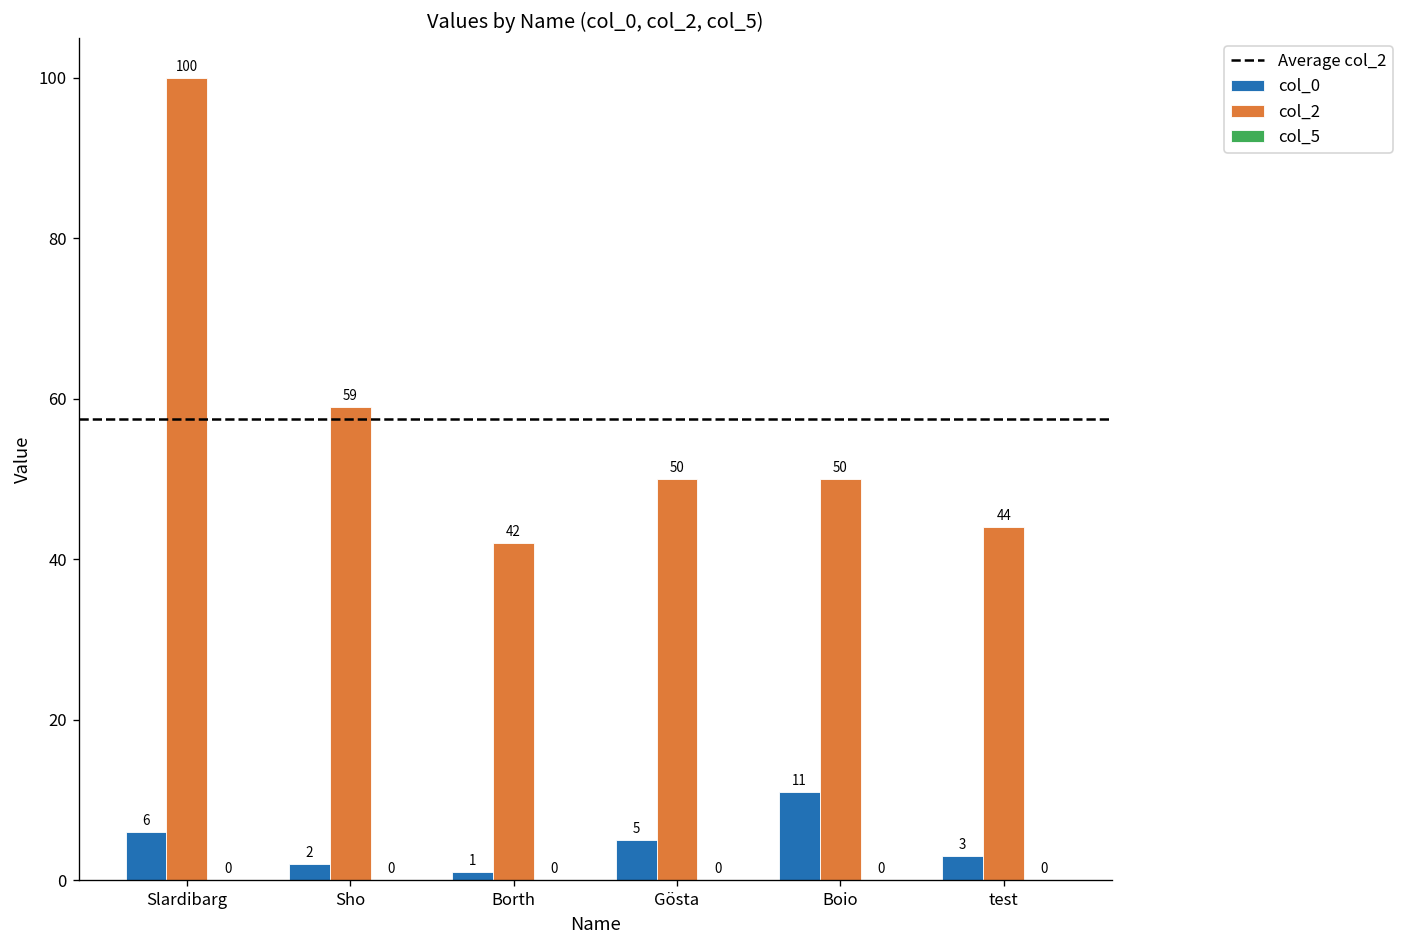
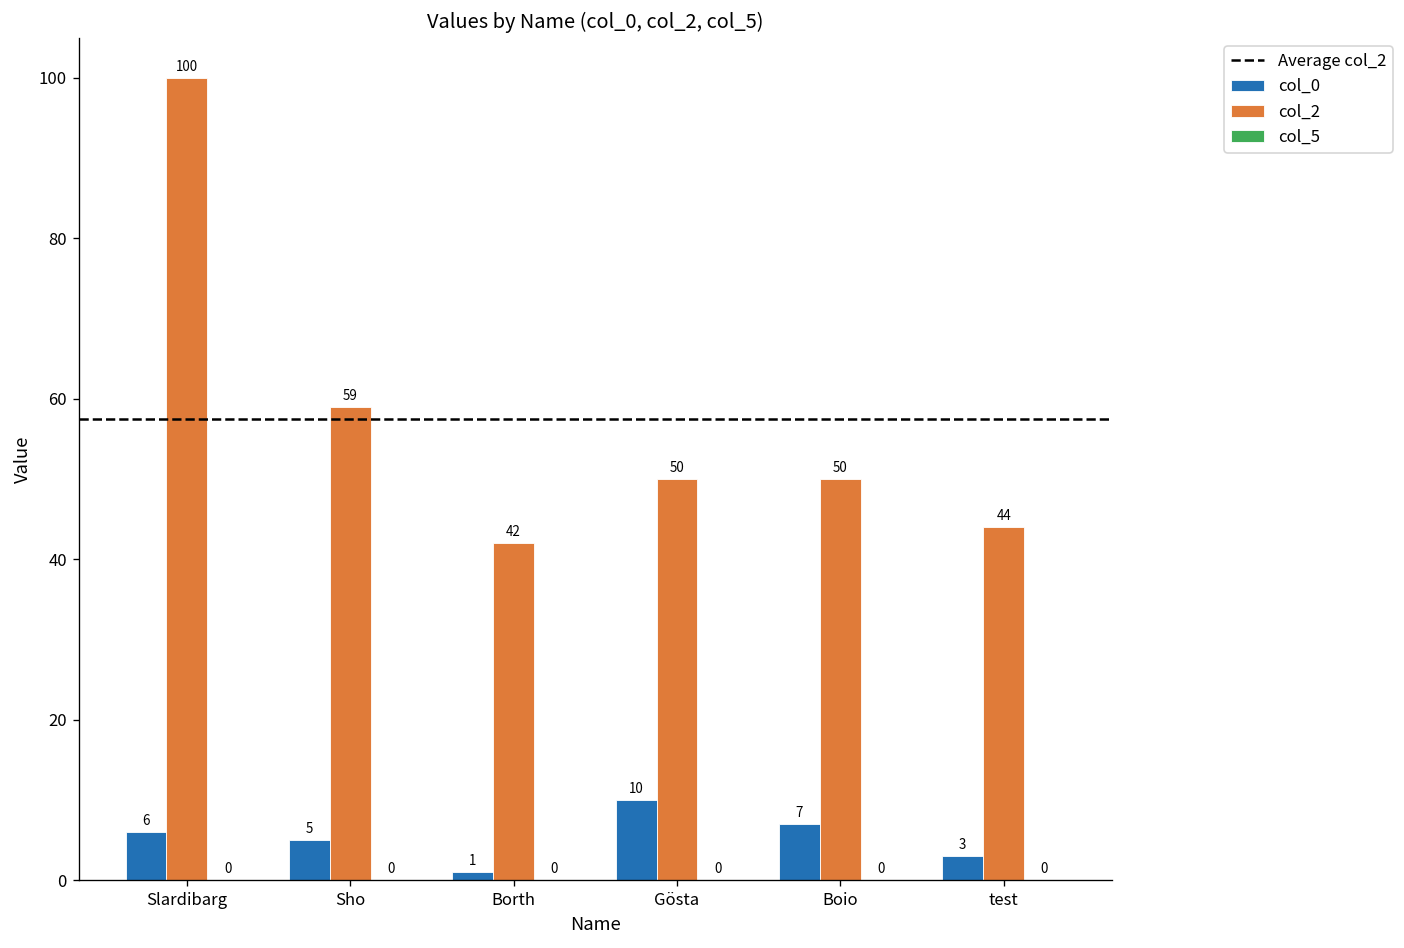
  {
    "col_0": {
      "Slardibarg": 6,
-     "Sho": 2,
+     "Sho": 5,
      "Borth": 1,
-     "Gösta": 5,
-     "Boio": 11,
+     "Gösta": 10,
+     "Boio": 7,
      "test": 3
    },
    "col_2": {
      "Slardibarg": 100,
      "Sho": 59,
      "Borth": 42,
      "Gösta": 50,
      "Boio": 50,
      "test": 44
    },
    "col_5": {
      "Slardibarg": 0,
      "Sho": 0,
      "Borth": 0,
      "Gösta": 0,
      "Boio": 0,
      "test": 0
    }
  }
